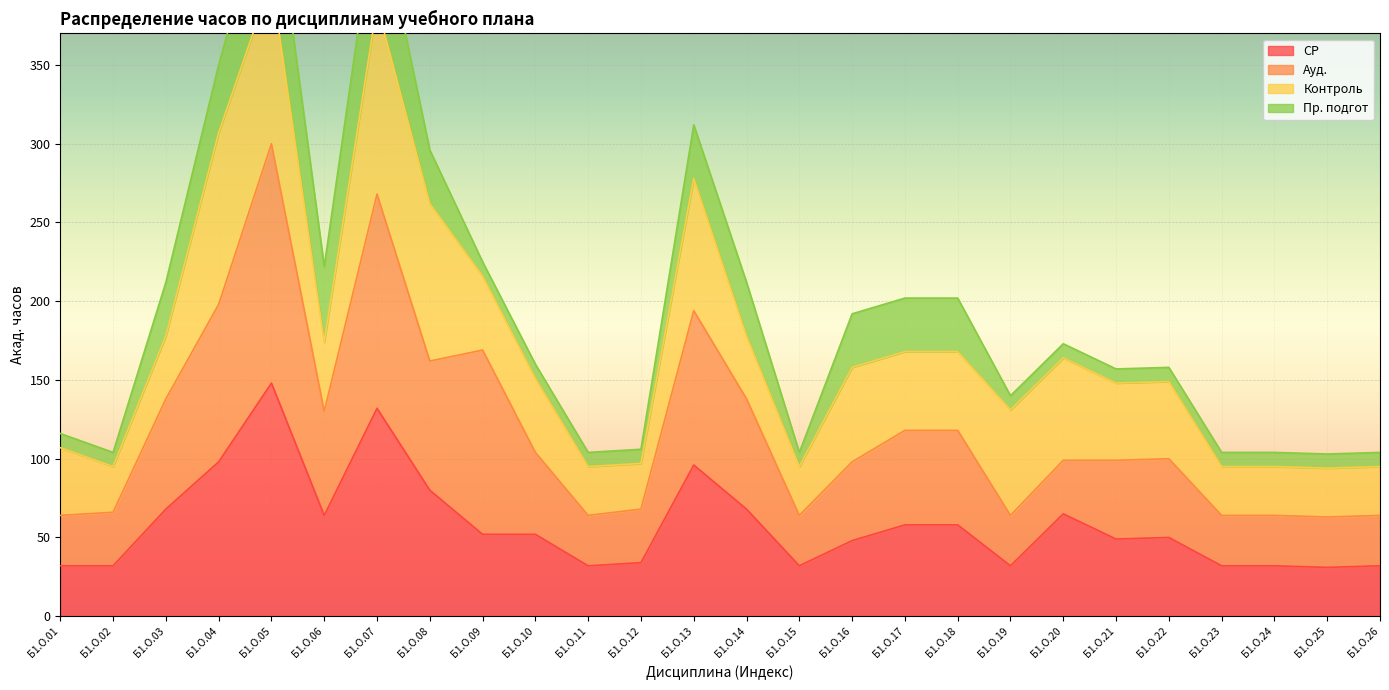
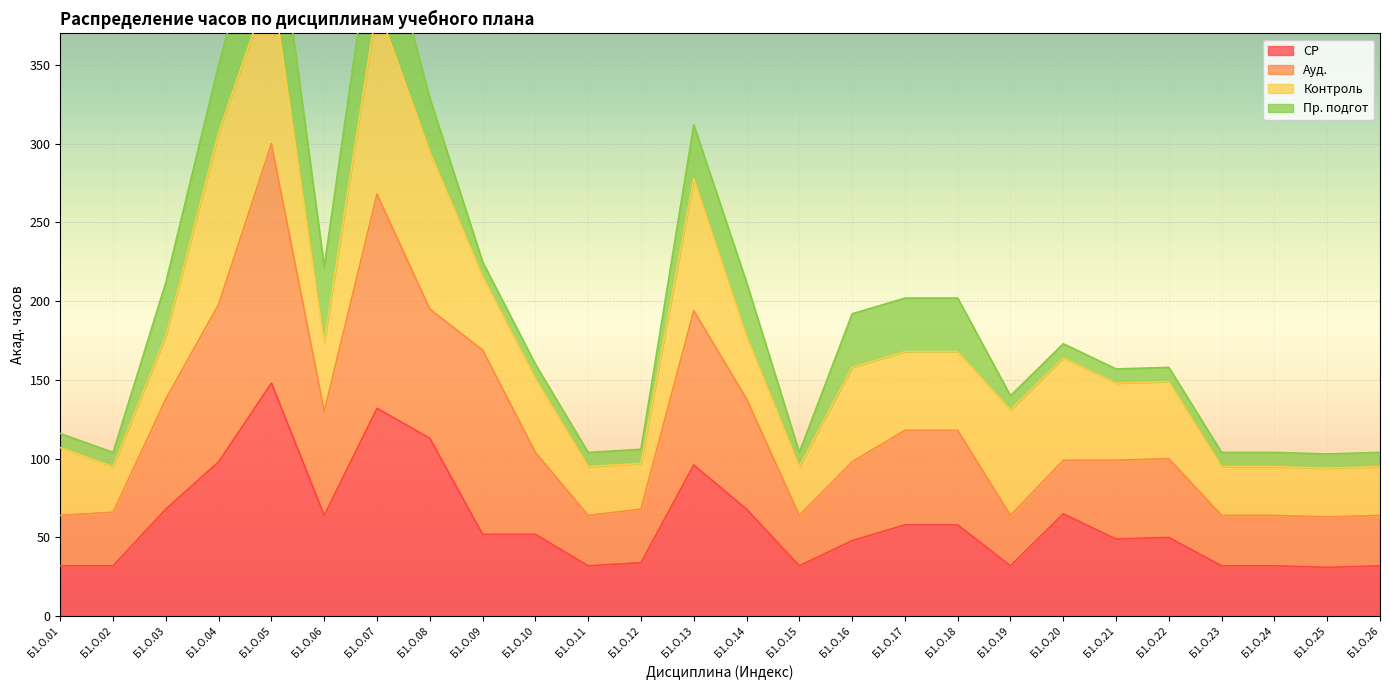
  {
    "СР": {
      "Б1.О.01": 32,
      "Б1.О.02": 32,
      "Б1.О.03": 68,
      "Б1.О.04": 98,
      "Б1.О.05": 148,
      "Б1.О.06": 64,
      "Б1.О.07": 132,
-     "Б1.О.08": 80,
+     "Б1.О.08": 113,
      "Б1.О.09": 52,
      "Б1.О.10": 52,
      "Б1.О.11": 32,
      "Б1.О.12": 34,
      "Б1.О.13": 96,
      "Б1.О.14": 68,
      "Б1.О.15": 32,
      "Б1.О.16": 48,
      "Б1.О.17": 58,
      "Б1.О.18": 58,
      "Б1.О.19": 32,
      "Б1.О.20": 65,
      "Б1.О.21": 49,
      "Б1.О.22": 50,
      "Б1.О.23": 32,
      "Б1.О.24": 32,
      "Б1.О.25": 31,
      "Б1.О.26": 32
    },
    "Ауд.": {
      "Б1.О.01": 32,
      "Б1.О.02": 34,
      "Б1.О.03": 70,
      "Б1.О.04": 100,
      "Б1.О.05": 152,
      "Б1.О.06": 66,
      "Б1.О.07": 136,
      "Б1.О.08": 82,
      "Б1.О.09": 117,
      "Б1.О.10": 52,
      "Б1.О.11": 32,
      "Б1.О.12": 34,
      "Б1.О.13": 98,
      "Б1.О.14": 70,
      "Б1.О.15": 32,
      "Б1.О.16": 50,
      "Б1.О.17": 60,
      "Б1.О.18": 60,
      "Б1.О.19": 32,
      "Б1.О.20": 34,
      "Б1.О.21": 50,
      "Б1.О.22": 50,
      "Б1.О.23": 32,
      "Б1.О.24": 32,
      "Б1.О.25": 32,
      "Б1.О.26": 32
    },
    "Контроль": {
      "Б1.О.01": 43,
      "Б1.О.02": 29,
      "Б1.О.03": 40,
      "Б1.О.04": 109,
      "Б1.О.06": 44,
      "Б1.О.08": 100,
      "Б1.О.09": 47,
      "Б1.О.10": 47,
      "Б1.О.11": 31,
      "Б1.О.12": 29,
      "Б1.О.13": 84,
      "Б1.О.14": 40,
      "Б1.О.15": 31,
      "Б1.О.16": 60,
      "Б1.О.17": 50,
      "Б1.О.18": 50,
      "Б1.О.19": 67,
      "Б1.О.20": 65,
      "Б1.О.21": 49,
      "Б1.О.22": 49,
      "Б1.О.23": 31,
      "Б1.О.24": 31,
      "Б1.О.25": 31,
      "Б1.О.26": 31
    },
    "Пр. подгот": {
      "Б1.О.01": 9,
      "Б1.О.02": 9,
      "Б1.О.03": 34,
      "Б1.О.04": 43,
      "Б1.О.06": 48,
      "Б1.О.08": 34,
      "Б1.О.09": 9,
      "Б1.О.10": 9,
      "Б1.О.11": 9,
      "Б1.О.12": 9,
      "Б1.О.13": 34,
      "Б1.О.14": 34,
      "Б1.О.15": 9,
      "Б1.О.16": 34,
      "Б1.О.17": 34,
      "Б1.О.18": 34,
      "Б1.О.19": 9,
      "Б1.О.20": 9,
      "Б1.О.21": 9,
      "Б1.О.22": 9,
      "Б1.О.23": 9,
      "Б1.О.24": 9,
      "Б1.О.25": 9,
      "Б1.О.26": 9
    }
  }
